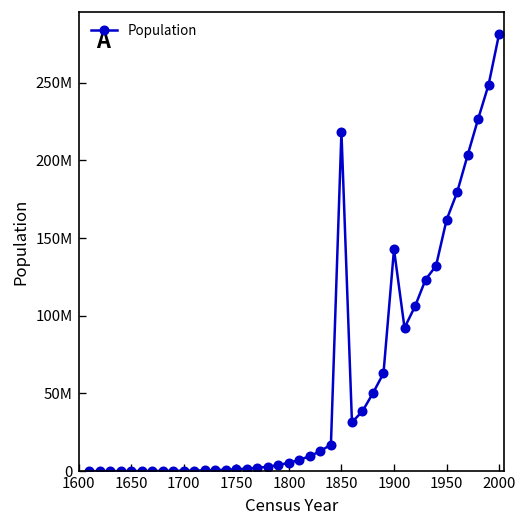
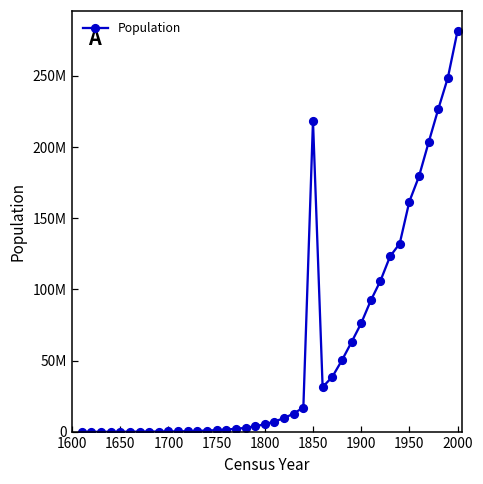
  {
    "1650": 0,
    "1700": 0,
    "1750": 1000000,
    "1800": 5000000,
    "1850": 218000000,
-   "1900": 143000000,
+   "1900": 76000000,
    "1950": 162000000,
    "2000": 281000000
  }
